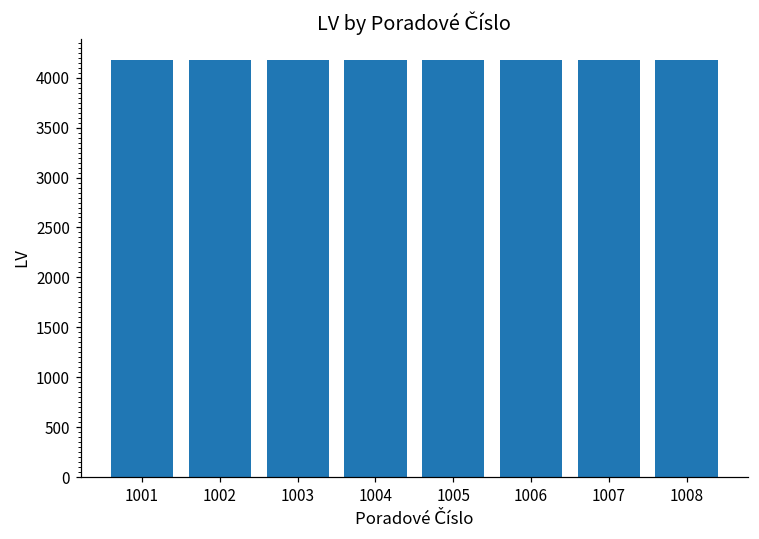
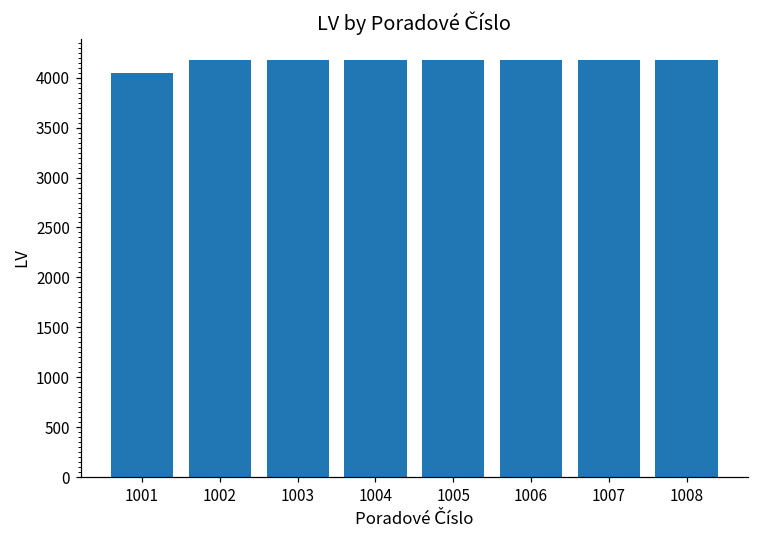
  {
-   "1001": 4200,
+   "1001": 4000,
    "1002": 4200,
    "1003": 4200,
    "1004": 4200,
    "1005": 4200,
    "1006": 4200,
    "1007": 4200,
    "1008": 4200
  }
